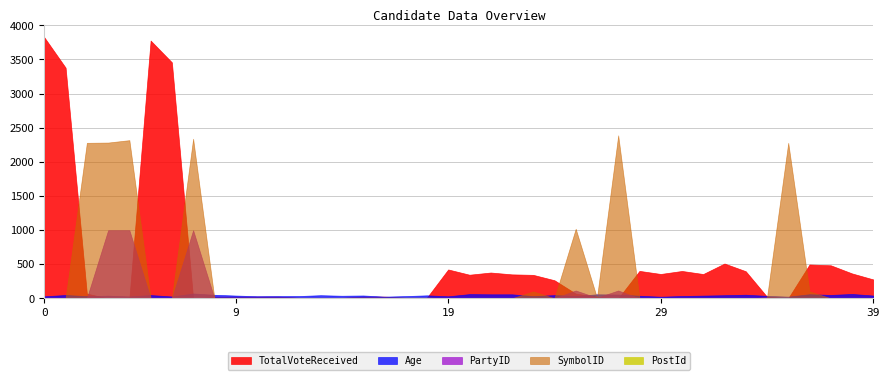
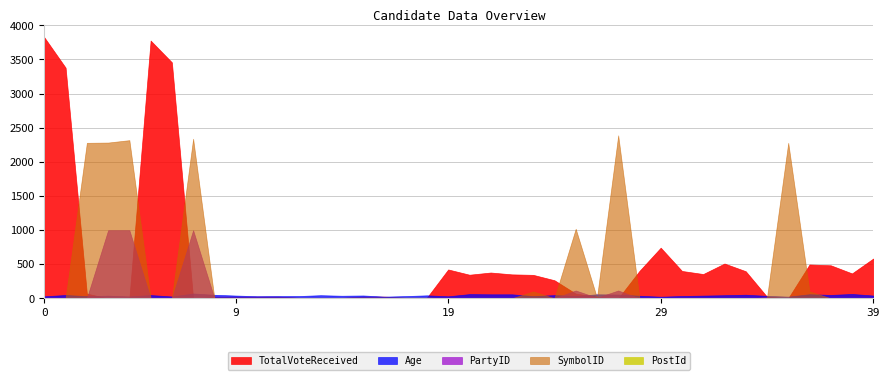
  {
    "TotalVoteReceived": {
      "0": 3800,
      "19": 400,
-     "29": 400,
-     "39": 300
+     "29": 700,
+     "39": 600
    }
  }
